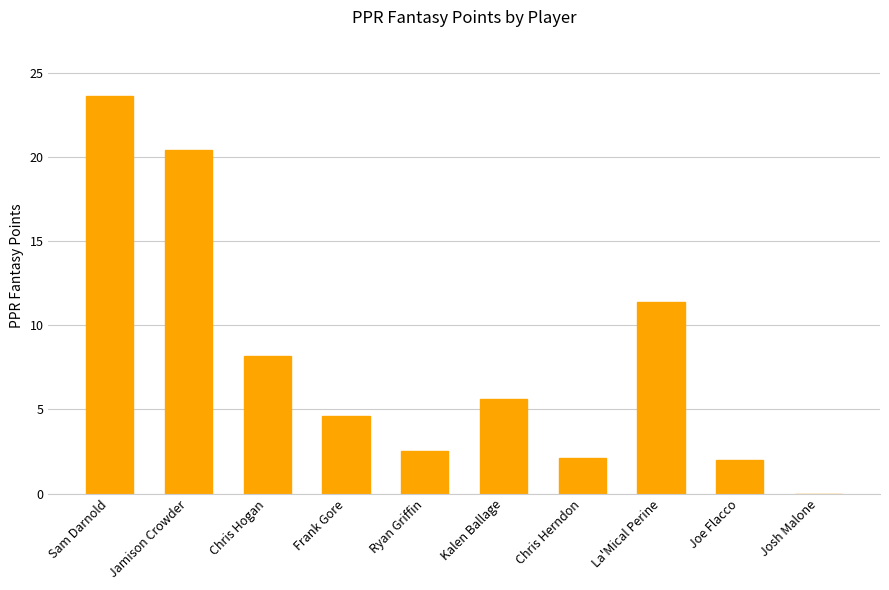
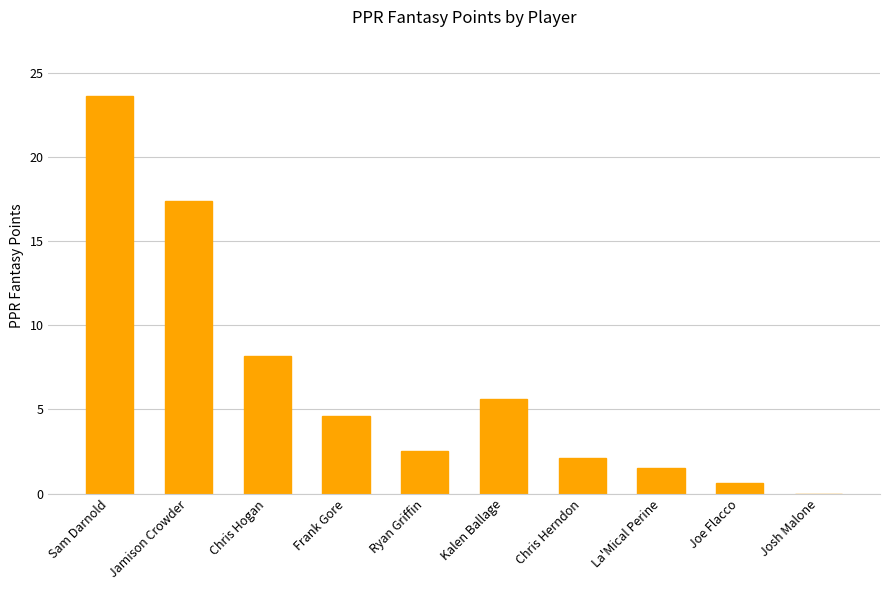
  {
    "Sam Darnold": 23.6,
-   "Jamison Crowder": 20.4,
+   "Jamison Crowder": 17.4,
    "Chris Hogan": 8.2,
    "Frank Gore": 4.6,
    "Ryan Griffin": 2.5,
    "Kalen Ballage": 5.6,
    "Chris Herndon": 2.1,
-   "La'Mical Perine": 11.4,
-   "Joe Flacco": 2.0,
+   "La'Mical Perine": 1.5,
+   "Joe Flacco": 0.6,
    "Josh Malone": 0.0
  }
